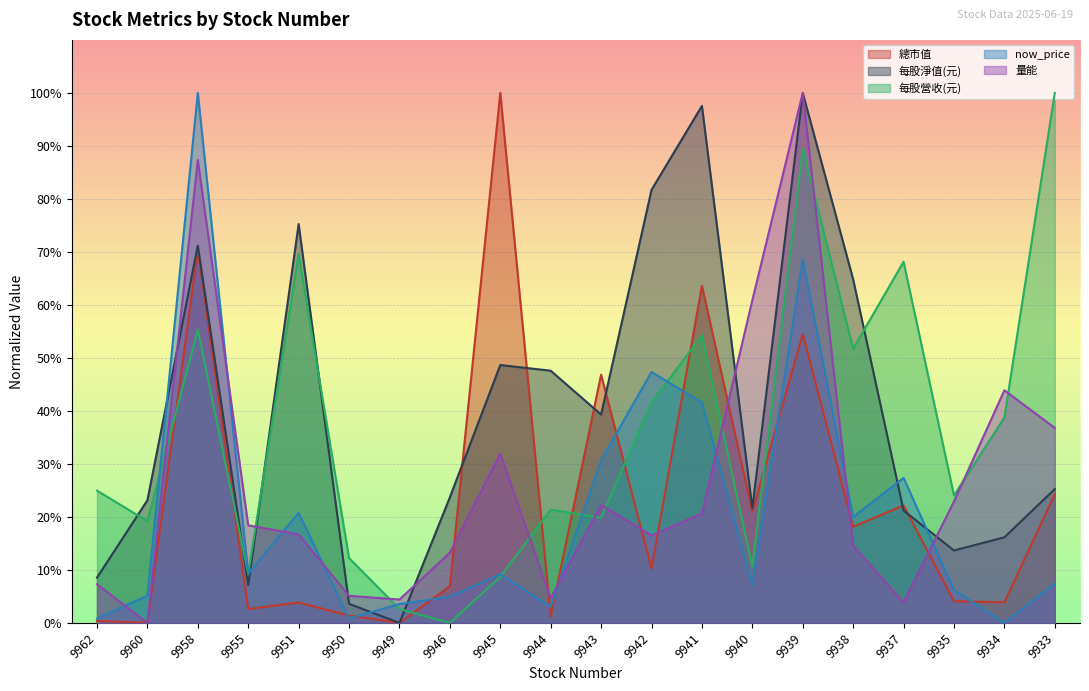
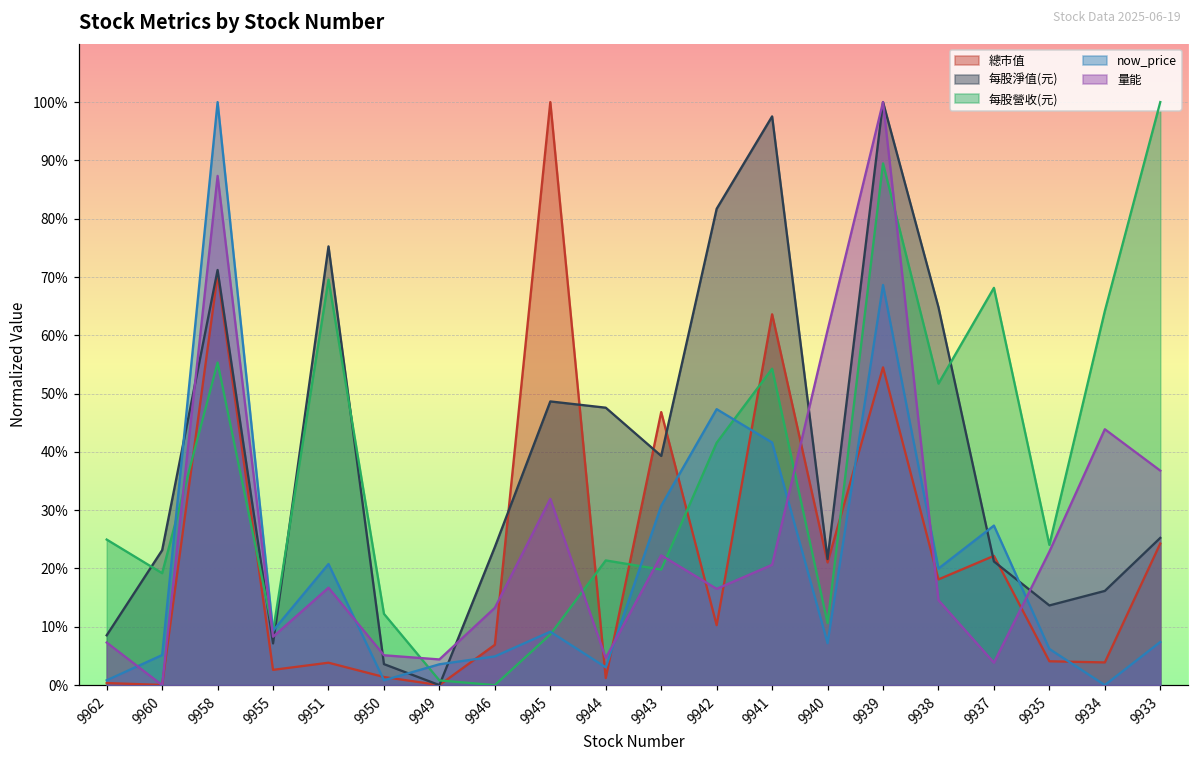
  {
    "總市值": {
      "9962": "0%",
      "9958": "70%",
      "9955": "3%",
      "9951": "4%",
      "9950": "1%",
      "9946": "7%",
      "9945": "100%",
      "9944": "1%",
      "9943": "47%",
      "9942": "10%",
      "9941": "64%",
      "9940": "21%",
      "9939": "54%",
      "9938": "18%",
      "9937": "22%",
      "9935": "4%",
      "9934": "4%",
      "9933": "24%"
    },
    "每股淨值(元)": {
      "9962": "9%",
      "9960": "23%",
      "9958": "71%",
      "9955": "7%",
      "9951": "75%",
      "9950": "4%",
      "9946": "24%",
      "9945": "49%",
      "9944": "48%",
      "9943": "39%",
      "9942": "82%",
      "9941": "98%",
      "9940": "22%",
      "9938": "65%",
      "9937": "21%",
      "9935": "14%",
      "9934": "16%",
      "9933": "25%"
    },
    "每股營收(元)": {
      "9962": "25%",
      "9960": "19%",
      "9958": "55%",
      "9951": "70%",
      "9950": "12%",
-     "9949": "3%",
+     "9949": "1%",
      "9946": "0%",
      "9944": "21%",
      "9943": "20%",
      "9942": "42%",
      "9941": "54%",
      "9940": "11%",
      "9939": "89%",
      "9938": "52%",
      "9937": "68%",
      "9935": "24%",
-     "9934": "39%"
+     "9934": "64%"
    },
    "now_price": {
      "9962": "1%",
      "9960": "5%",
      "9958": "100%",
      "9951": "21%",
      "9950": "1%",
      "9949": "4%",
      "9946": "5%",
      "9944": "3%",
      "9943": "31%",
      "9942": "47%",
      "9941": "42%",
      "9940": "7%",
      "9939": "69%",
      "9938": "20%",
      "9937": "27%",
      "9935": "6%",
      "9934": "0%",
      "9933": "7%"
    },
    "量能": {
      "9962": "7%",
      "9958": "87%",
-     "9955": "18%",
+     "9955": "8%",
      "9951": "17%",
      "9950": "5%",
      "9949": "4%",
      "9946": "13%",
      "9945": "32%",
      "9944": "5%",
      "9943": "22%",
      "9942": "17%",
      "9941": "21%",
      "9940": "61%",
      "9938": "15%",
      "9937": "4%",
      "9935": "23%",
      "9934": "44%",
      "9933": "37%"
    }
  }
